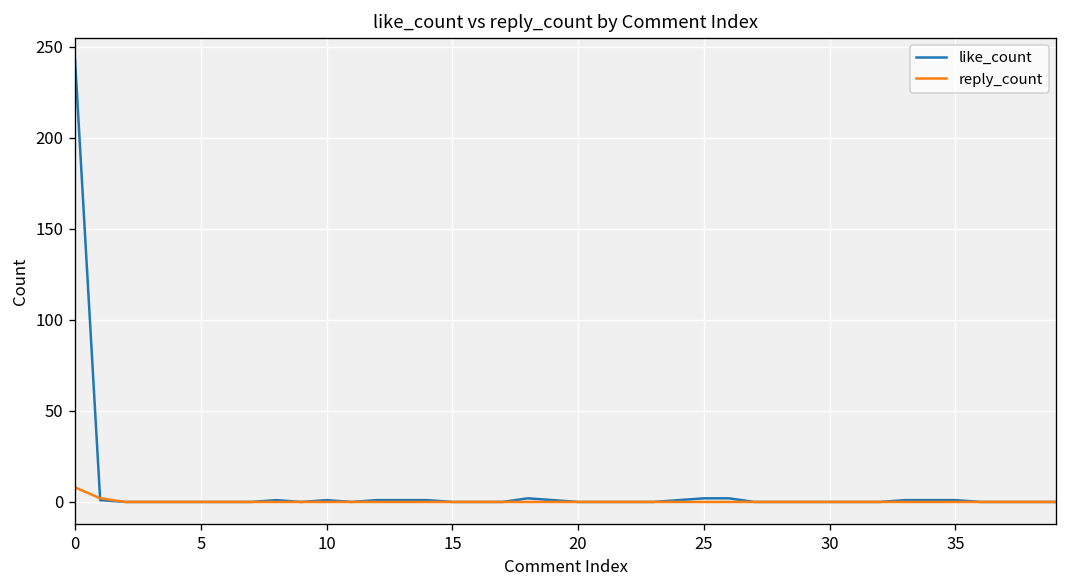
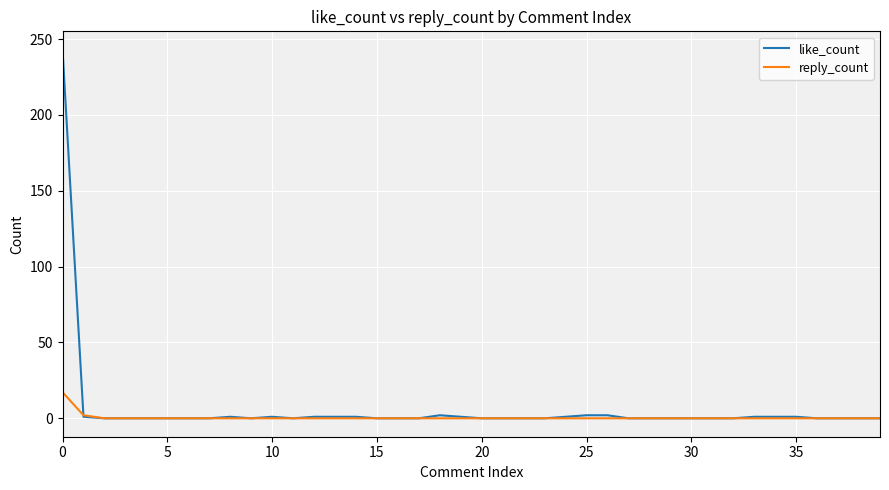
  {
    "like_count": {
      "0": 243,
      "25": 2
    },
    "reply_count": {
-     "0": 8,
+     "0": 17,
      "25": 0
    }
  }
